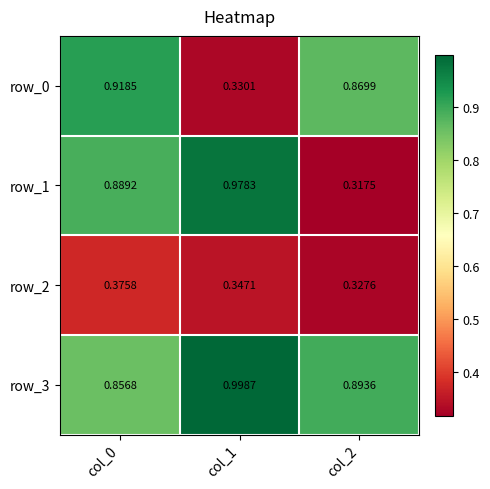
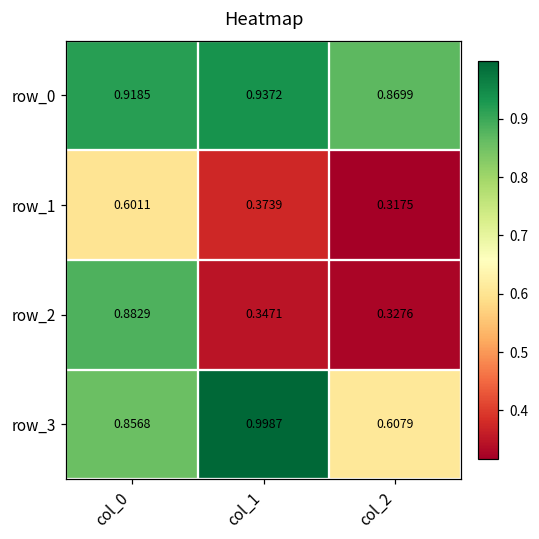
  {
    "row_0": {
      "col_0": 0.9185,
-     "col_1": 0.3301,
+     "col_1": 0.9372,
      "col_2": 0.8699
    },
    "row_1": {
-     "col_0": 0.8892,
-     "col_1": 0.9783,
+     "col_0": 0.6011,
+     "col_1": 0.3739,
      "col_2": 0.3175
    },
    "row_2": {
-     "col_0": 0.3758,
+     "col_0": 0.8829,
      "col_1": 0.3471,
      "col_2": 0.3276
    },
    "row_3": {
      "col_0": 0.8568,
      "col_1": 0.9987,
-     "col_2": 0.8936
+     "col_2": 0.6079
    }
  }
